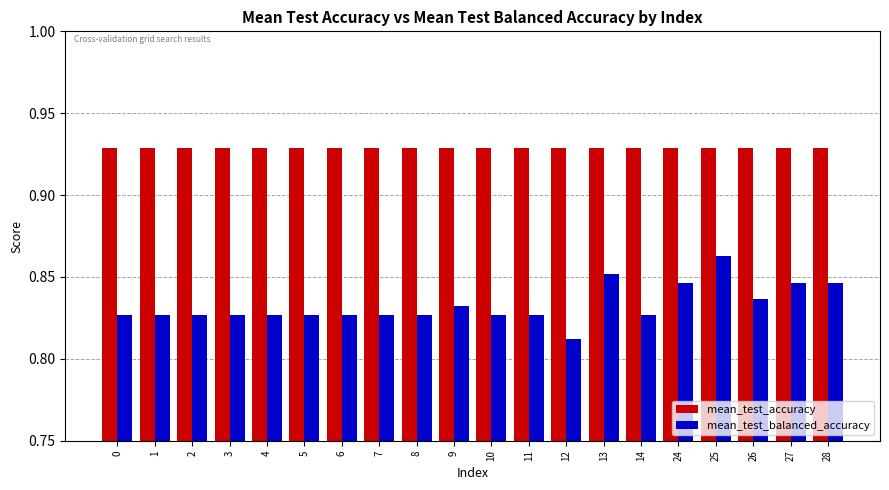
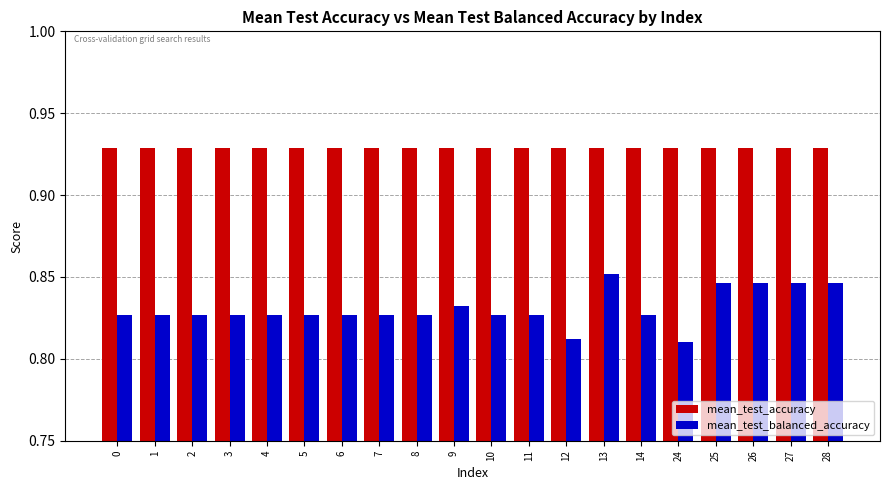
  {
    "mean_test_accuracy": {
      "0": 0.929,
      "1": 0.929,
      "2": 0.929,
      "3": 0.929,
      "4": 0.929,
      "5": 0.929,
      "6": 0.929,
      "7": 0.929,
      "8": 0.929,
      "9": 0.929,
      "10": 0.929,
      "11": 0.929,
      "12": 0.929,
      "13": 0.929,
      "14": 0.929,
      "24": 0.929,
      "25": 0.929,
      "26": 0.929,
      "27": 0.929,
      "28": 0.929
    },
    "mean_test_balanced_accuracy": {
      "0": 0.827,
      "1": 0.827,
      "2": 0.827,
      "3": 0.827,
      "4": 0.827,
      "5": 0.827,
      "6": 0.827,
      "7": 0.827,
      "8": 0.827,
      "9": 0.833,
      "10": 0.827,
      "11": 0.827,
      "12": 0.812,
      "13": 0.852,
      "14": 0.827,
-     "24": 0.847,
-     "25": 0.863,
-     "26": 0.837,
+     "24": 0.810,
+     "25": 0.847,
+     "26": 0.847,
      "27": 0.847,
      "28": 0.847
    }
  }
